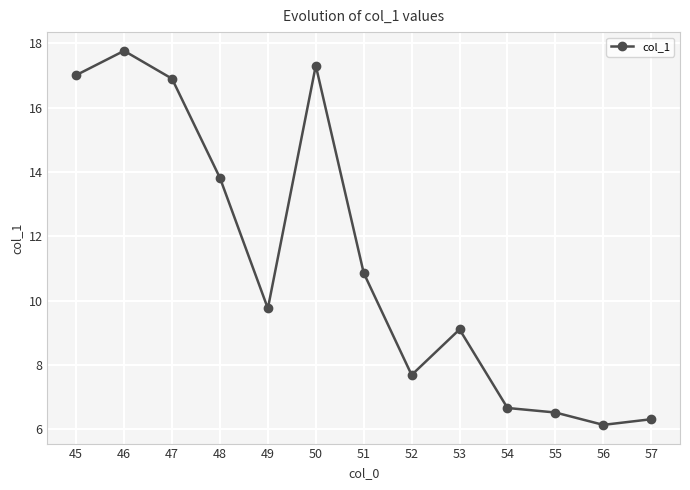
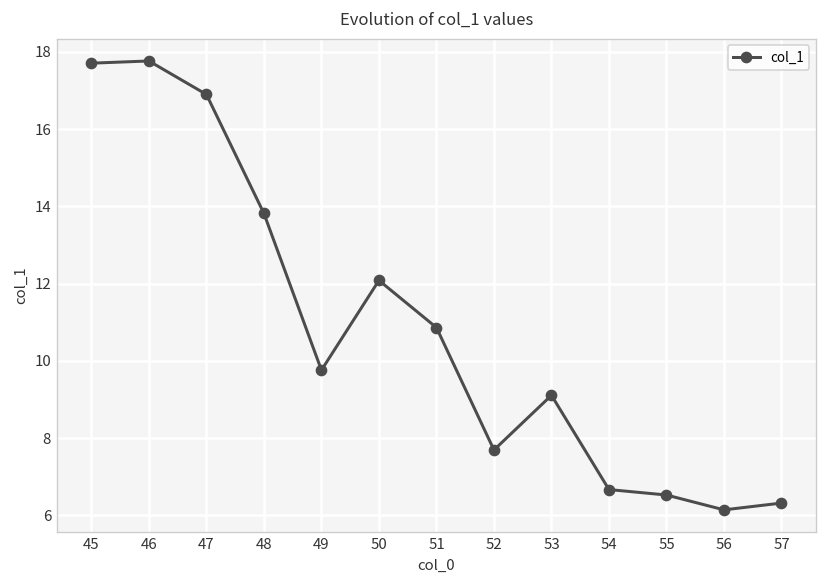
  {
-   "45": 17.0,
+   "45": 17.7,
    "46": 17.8,
    "47": 16.9,
    "48": 13.8,
    "49": 9.8,
-   "50": 17.3,
+   "50": 12.1,
    "51": 10.9,
    "52": 7.7,
    "53": 9.1,
    "54": 6.7,
    "55": 6.5,
    "56": 6.1,
    "57": 6.3
  }
